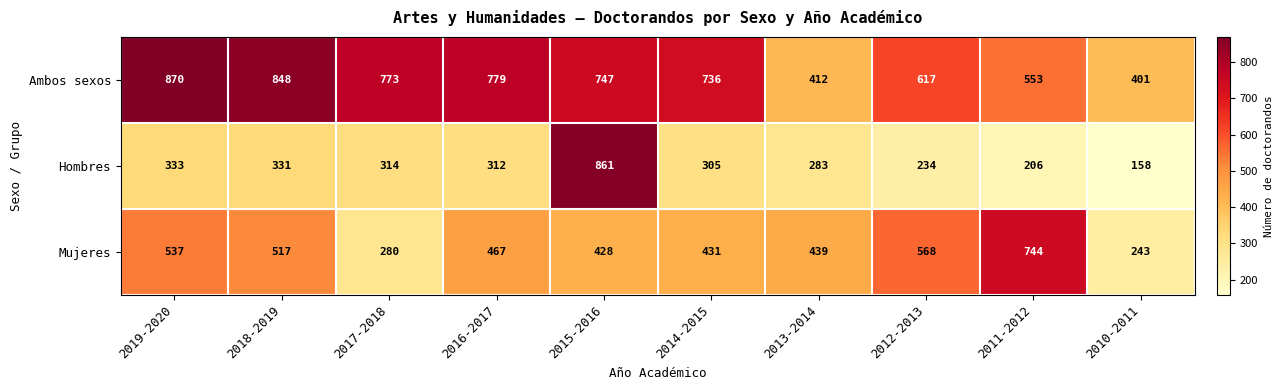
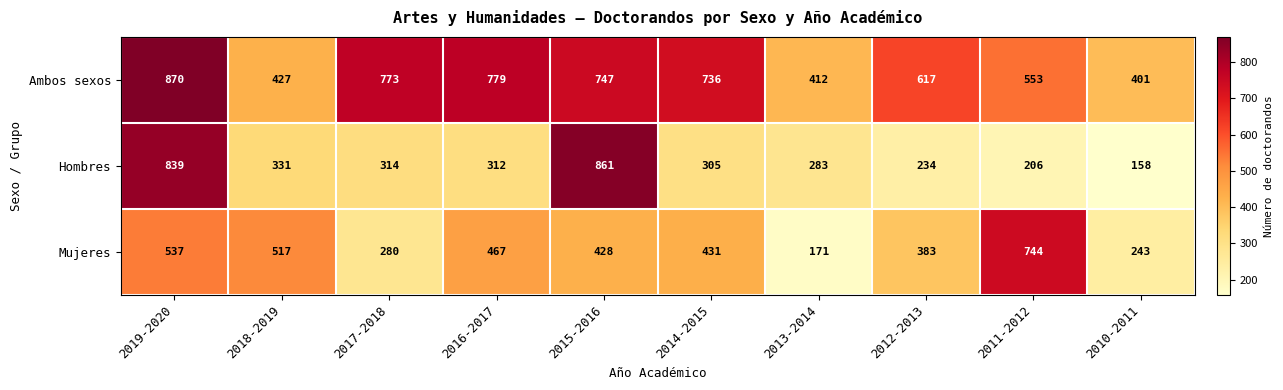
  {
    "Ambos sexos": {
      "2019-2020": 870,
-     "2018-2019": 848,
+     "2018-2019": 427,
      "2017-2018": 773,
      "2016-2017": 779,
      "2015-2016": 747,
      "2014-2015": 736,
      "2013-2014": 412,
      "2012-2013": 617,
      "2011-2012": 553,
      "2010-2011": 401
    },
    "Hombres": {
-     "2019-2020": 333,
+     "2019-2020": 839,
      "2018-2019": 331,
      "2017-2018": 314,
      "2016-2017": 312,
      "2015-2016": 861,
      "2014-2015": 305,
      "2013-2014": 283,
      "2012-2013": 234,
      "2011-2012": 206,
      "2010-2011": 158
    },
    "Mujeres": {
      "2019-2020": 537,
      "2018-2019": 517,
      "2017-2018": 280,
      "2016-2017": 467,
      "2015-2016": 428,
      "2014-2015": 431,
-     "2013-2014": 439,
-     "2012-2013": 568,
+     "2013-2014": 171,
+     "2012-2013": 383,
      "2011-2012": 744,
      "2010-2011": 243
    }
  }
